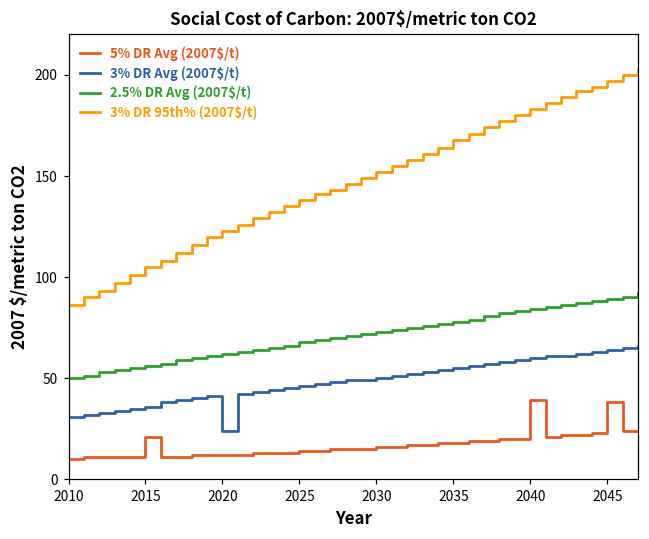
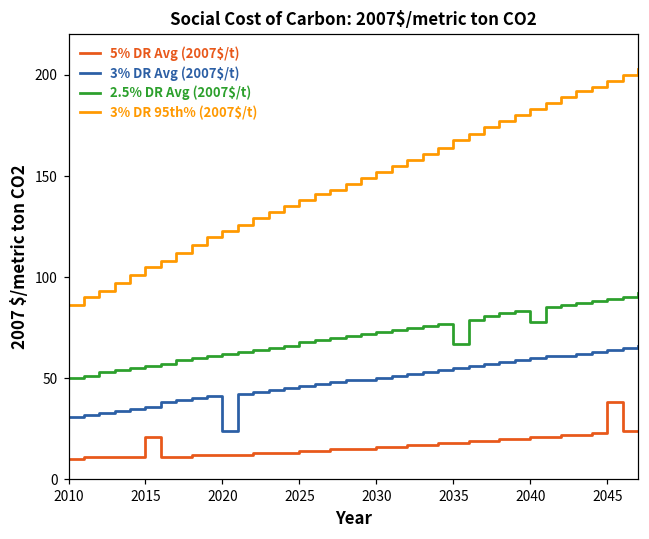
  {
    "5% DR Avg (2007$/t)": {
      "2010": 10,
      "2015": 21,
      "2020": 12,
      "2025": 14,
      "2030": 16,
      "2035": 18,
-     "2040": 39,
+     "2040": 21,
      "2045": 38
    },
    "3% DR Avg (2007$/t)": {
      "2010": 31,
      "2015": 36,
      "2020": 24,
      "2025": 46,
      "2030": 50,
      "2035": 55,
      "2040": 60,
      "2045": 64
    },
    "2.5% DR Avg (2007$/t)": {
      "2010": 50,
      "2015": 56,
      "2020": 62,
      "2025": 68,
      "2030": 73,
-     "2035": 78,
-     "2040": 84,
+     "2035": 67,
+     "2040": 78,
      "2045": 89
    },
    "3% DR 95th% (2007$/t)": {
      "2010": 86,
      "2015": 105,
      "2020": 123,
      "2025": 138,
      "2030": 152,
      "2035": 168,
      "2040": 183,
      "2045": 197
    }
  }
